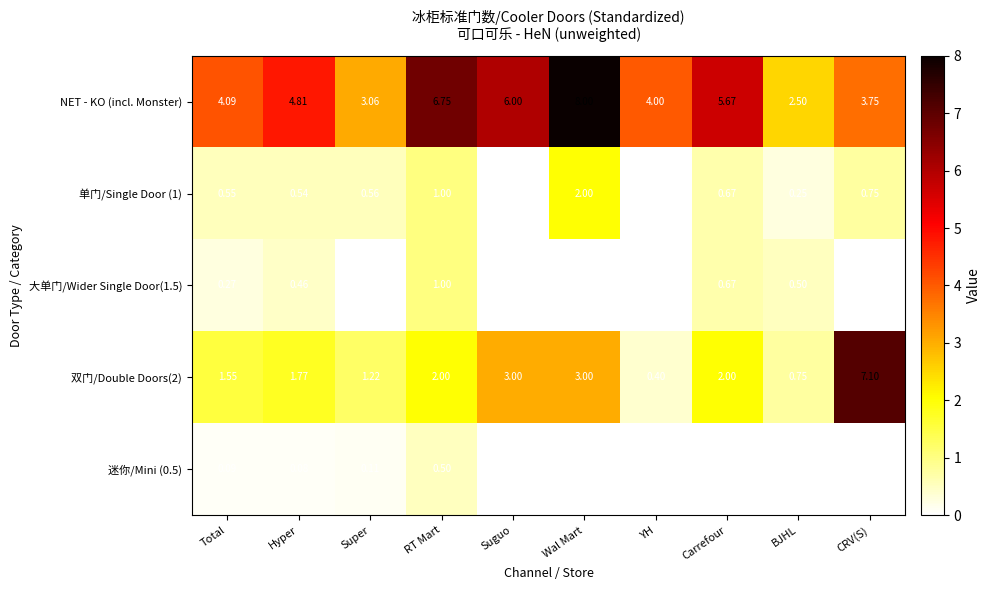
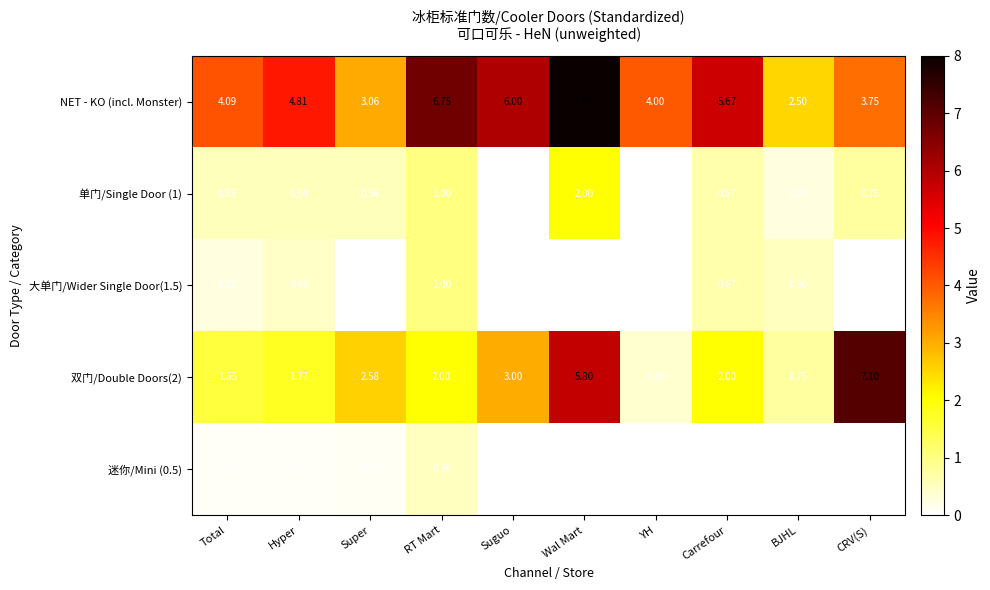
  {
    "NET - KO (incl. Monster)": {
      "Total": 4.09,
      "Hyper": 4.81,
      "Super": 3.06,
      "RT Mart": 6.75,
      "Suguo": 6.00,
      "YH": 4.00,
      "Carrefour": 5.67,
      "BJHL": 2.50,
      "CRV(S)": 3.75
    },
    "单门/Single Door (1)": {
      "Total": 0.55,
      "Hyper": 0.54,
      "Super": 0.56,
      "RT Mart": 1.00,
      "Wal Mart": 2.00,
      "Carrefour": 0.67,
      "CRV(S)": 0.75
    },
    "大单门/Wider Single Door(1.5)": {
      "Hyper": 0.46,
      "RT Mart": 1.00,
      "Carrefour": 0.67,
      "BJHL": 0.50
    },
    "双门/Double Doors(2)": {
      "Total": 1.55,
      "Hyper": 1.77,
-     "Super": 1.22,
+     "Super": 2.58,
      "RT Mart": 2.00,
      "Suguo": 3.00,
-     "Wal Mart": 3.00,
+     "Wal Mart": 5.80,
      "YH": 0.40,
      "Carrefour": 2.00,
      "BJHL": 0.75,
      "CRV(S)": 7.10
    },
    "迷你/Mini (0.5)": {
      "RT Mart": 0.50
    }
  }
